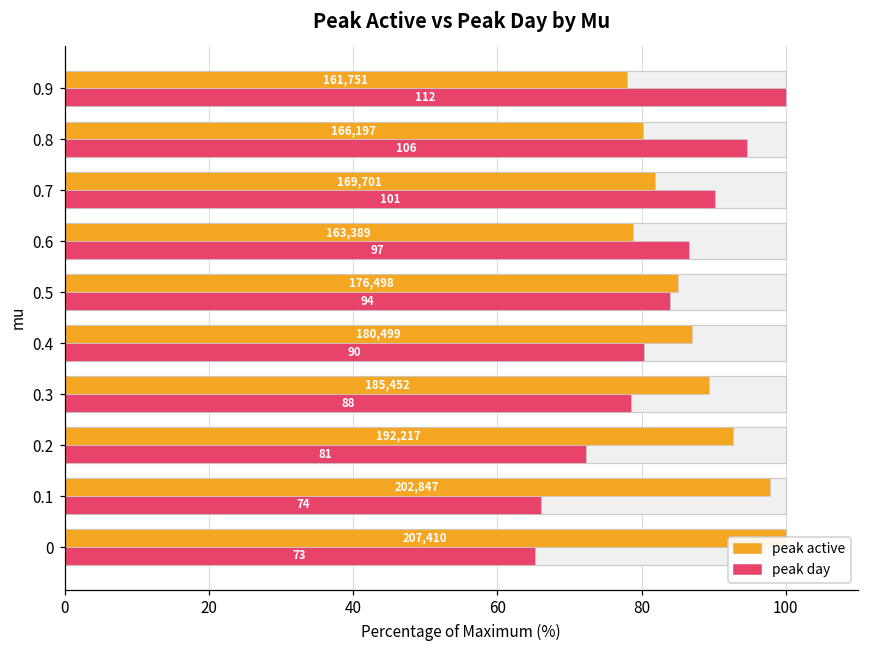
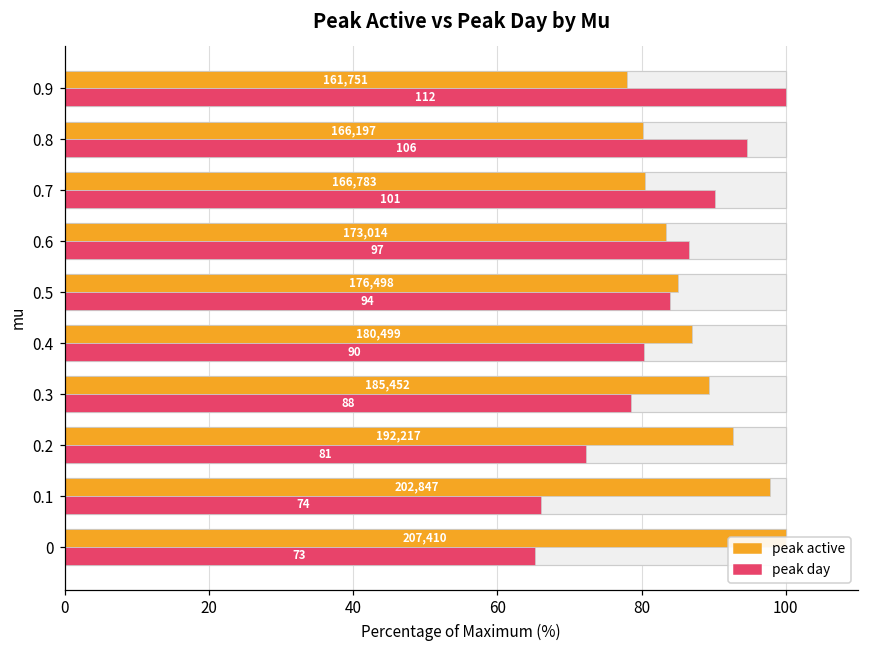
  {
    "peak active": {
-     "0.7": "169,701",
-     "0.6": "163,389"
+     "0.7": "166,783",
+     "0.6": "173,014"
    }
  }
